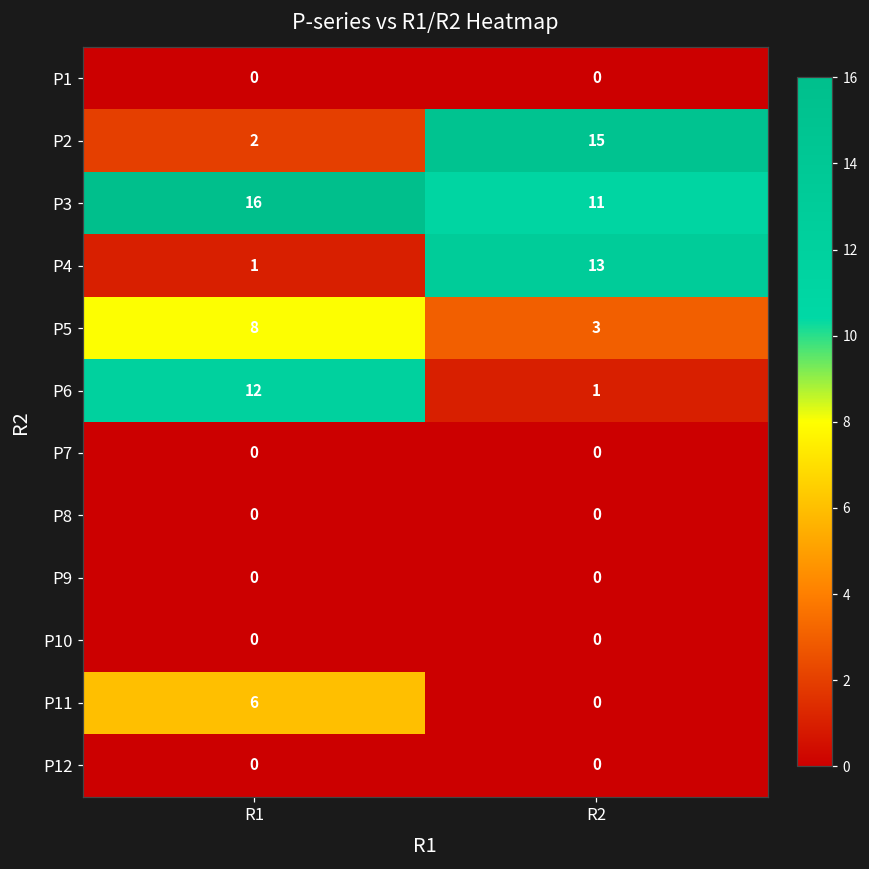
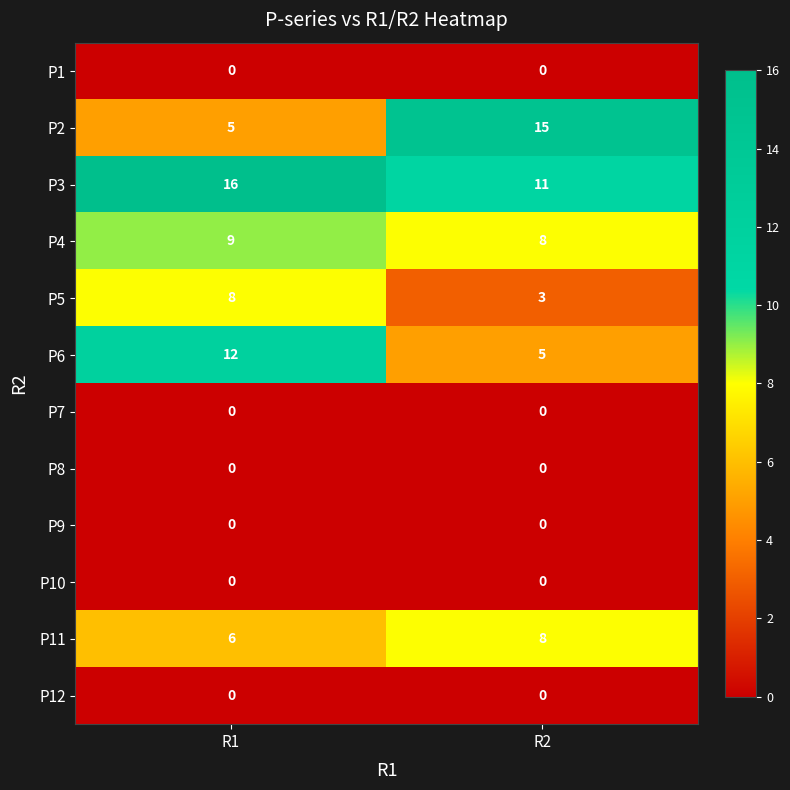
  {
    "P1": {
      "R1": 0,
      "R2": 0
    },
    "P2": {
-     "R1": 2,
+     "R1": 5,
      "R2": 15
    },
    "P3": {
      "R1": 16,
      "R2": 11
    },
    "P4": {
-     "R1": 1,
-     "R2": 13
+     "R1": 9,
+     "R2": 8
    },
    "P5": {
      "R1": 8,
      "R2": 3
    },
    "P6": {
      "R1": 12,
-     "R2": 1
+     "R2": 5
    },
    "P7": {
      "R1": 0,
      "R2": 0
    },
    "P8": {
      "R1": 0,
      "R2": 0
    },
    "P9": {
      "R1": 0,
      "R2": 0
    },
    "P10": {
      "R1": 0,
      "R2": 0
    },
    "P11": {
      "R1": 6,
-     "R2": 0
+     "R2": 8
    },
    "P12": {
      "R1": 0,
      "R2": 0
    }
  }
